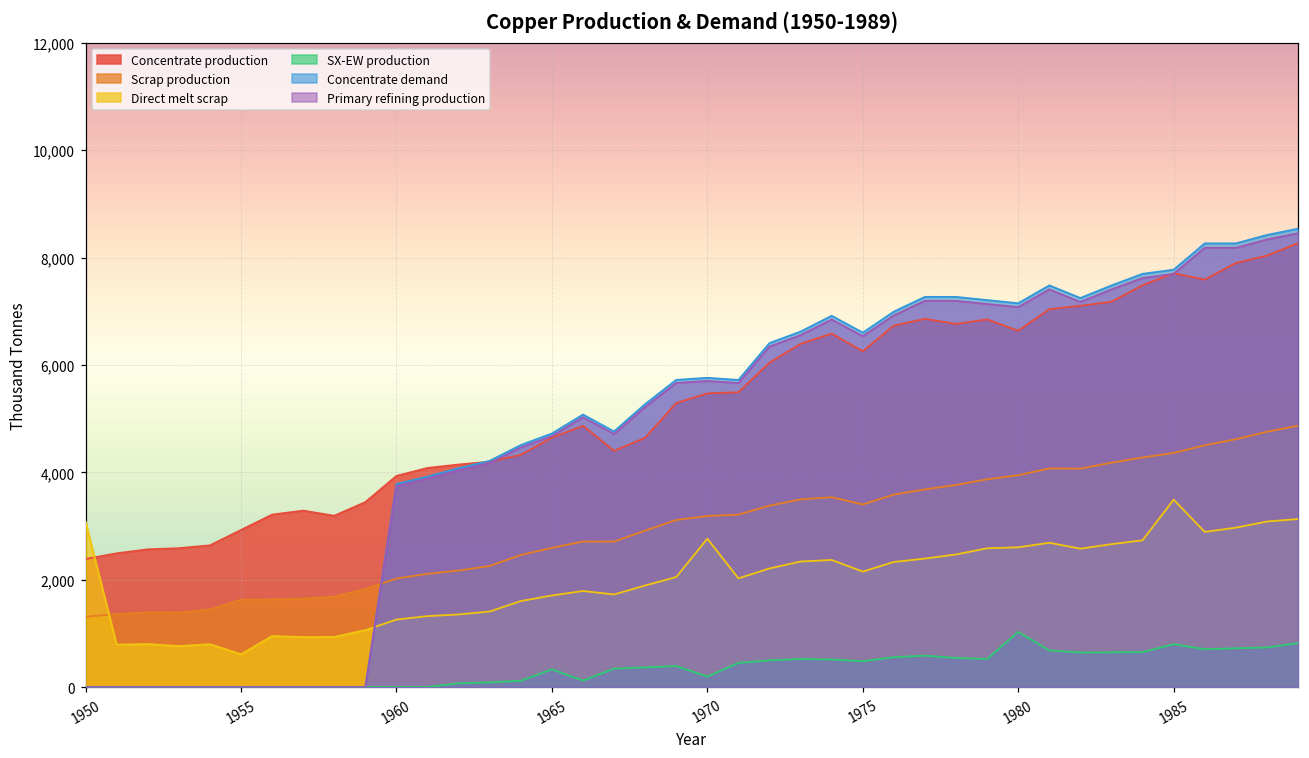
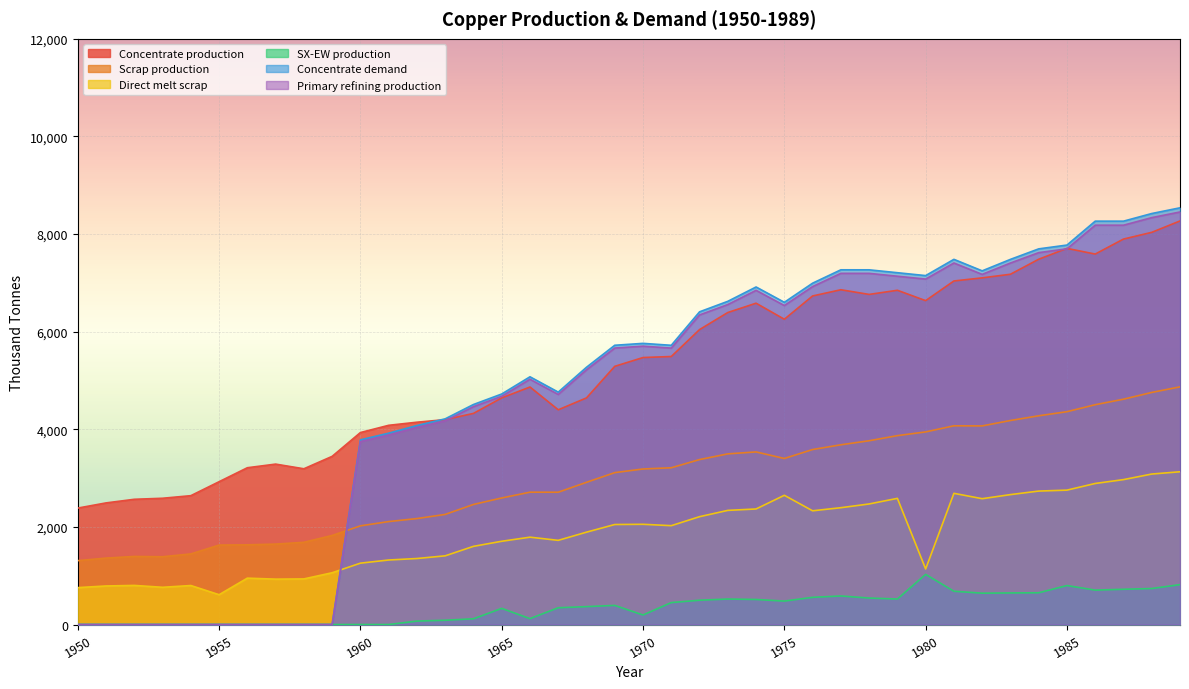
  {
    "Direct melt scrap": {
-     "1950": "3,100",
+     "1950": "800",
      "1955": "600",
      "1960": "1,300",
      "1965": "1,700",
-     "1970": "2,800",
-     "1975": "2,200",
-     "1980": "2,600",
-     "1985": "3,500"
+     "1970": "2,100",
+     "1975": "2,600",
+     "1980": "1,100",
+     "1985": "2,800"
    },
    "SX-EW production": {
      "1960": "0",
      "1965": "300",
      "1970": "200",
      "1975": "500",
      "1980": "1,000",
      "1985": "800"
    },
    "Concentrate demand": {
      "1970": "5,800",
      "1975": "6,600",
      "1980": "7,100",
      "1985": "7,800"
    },
    "Primary refining production": {
      "1970": "5,700",
      "1975": "6,500",
      "1980": "7,100"
    }
  }
